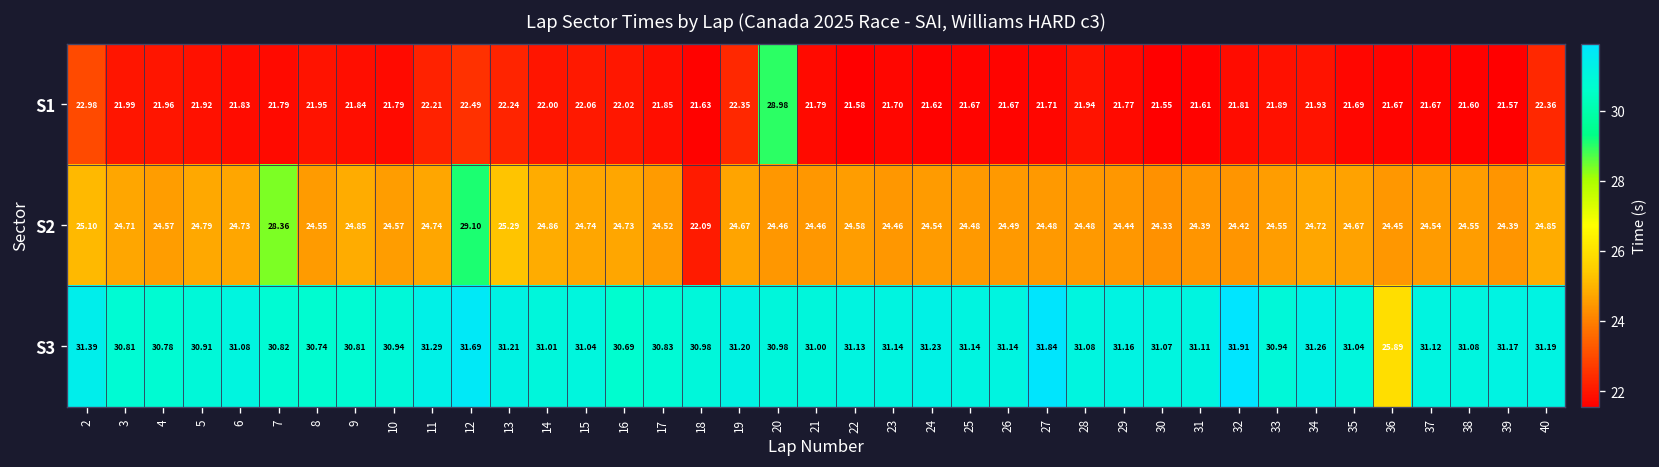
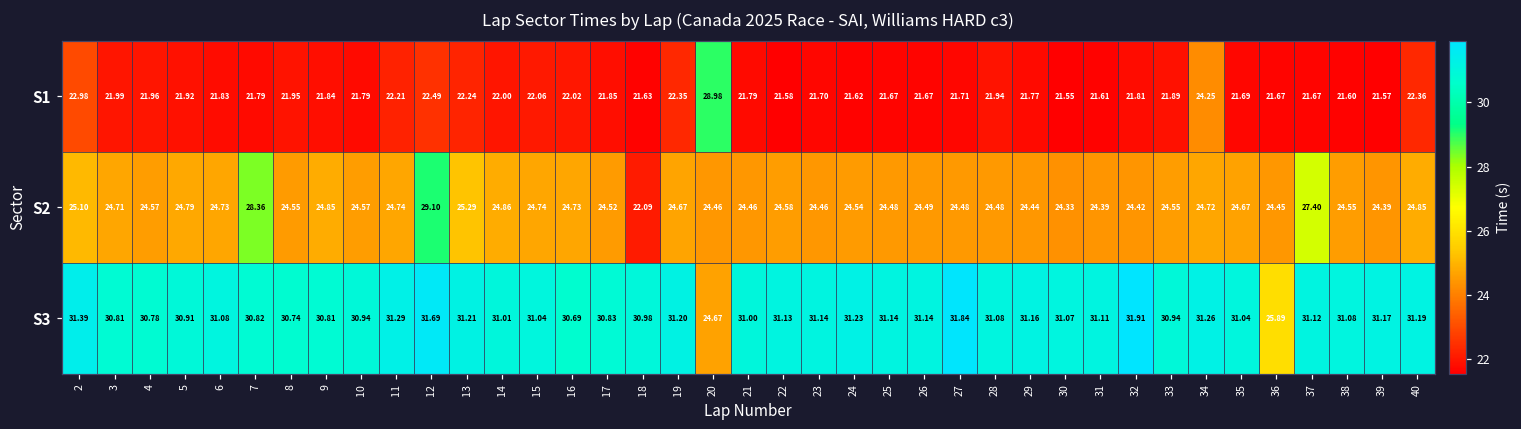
  {
    "S1": {
      "2": 22.98,
      "3": 21.99,
      "4": 21.96,
      "5": 21.92,
      "6": 21.83,
      "7": 21.79,
      "8": 21.95,
      "9": 21.84,
      "10": 21.79,
      "11": 22.21,
      "12": 22.49,
      "13": 22.24,
      "14": 22.00,
      "15": 22.06,
      "16": 22.02,
      "17": 21.85,
      "18": 21.63,
      "19": 22.35,
      "20": 28.98,
      "21": 21.79,
      "22": 21.58,
      "23": 21.70,
      "24": 21.62,
      "25": 21.67,
      "26": 21.67,
      "27": 21.71,
      "28": 21.94,
      "29": 21.77,
      "30": 21.55,
      "31": 21.61,
      "32": 21.81,
      "33": 21.89,
-     "34": 21.93,
+     "34": 24.25,
      "35": 21.69,
      "36": 21.67,
      "37": 21.67,
      "38": 21.60,
      "39": 21.57,
      "40": 22.36
    },
    "S2": {
      "2": 25.10,
      "3": 24.71,
      "4": 24.57,
      "5": 24.79,
      "6": 24.73,
      "7": 28.36,
      "8": 24.55,
      "9": 24.85,
      "10": 24.57,
      "11": 24.74,
      "12": 29.10,
      "13": 25.29,
      "14": 24.86,
      "15": 24.74,
      "16": 24.73,
      "17": 24.52,
      "18": 22.09,
      "19": 24.67,
      "20": 24.46,
      "21": 24.46,
      "22": 24.58,
      "23": 24.46,
      "24": 24.54,
      "25": 24.48,
      "26": 24.49,
      "27": 24.48,
      "28": 24.48,
      "29": 24.44,
      "30": 24.33,
      "31": 24.39,
      "32": 24.42,
      "33": 24.55,
      "34": 24.72,
      "35": 24.67,
      "36": 24.45,
-     "37": 24.54,
+     "37": 27.40,
      "38": 24.55,
      "39": 24.39,
      "40": 24.85
    },
    "S3": {
      "2": 31.39,
      "3": 30.81,
      "4": 30.78,
      "5": 30.91,
      "6": 31.08,
      "7": 30.82,
      "8": 30.74,
      "9": 30.81,
      "10": 30.94,
      "11": 31.29,
      "12": 31.69,
      "13": 31.21,
      "14": 31.01,
      "15": 31.04,
      "16": 30.69,
      "17": 30.83,
      "18": 30.98,
      "19": 31.20,
-     "20": 30.98,
+     "20": 24.67,
      "21": 31.00,
      "22": 31.13,
      "23": 31.14,
      "24": 31.23,
      "25": 31.14,
      "26": 31.14,
      "27": 31.84,
      "28": 31.08,
      "29": 31.16,
      "30": 31.07,
      "31": 31.11,
      "32": 31.91,
      "33": 30.94,
      "34": 31.26,
      "35": 31.04,
      "36": 25.89,
      "37": 31.12,
      "38": 31.08,
      "39": 31.17,
      "40": 31.19
    }
  }
